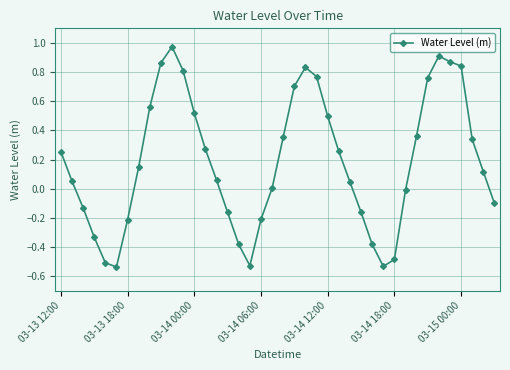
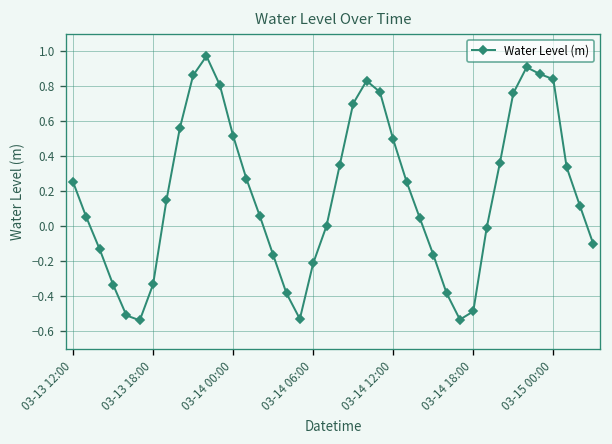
  {
    "03-13 12:00": 0.25,
-   "03-13 18:00": -0.21,
+   "03-13 18:00": -0.33,
    "03-14 00:00": 0.52,
    "03-14 06:00": -0.21,
    "03-14 12:00": 0.50,
    "03-14 18:00": -0.49,
    "03-15 00:00": 0.84
  }
